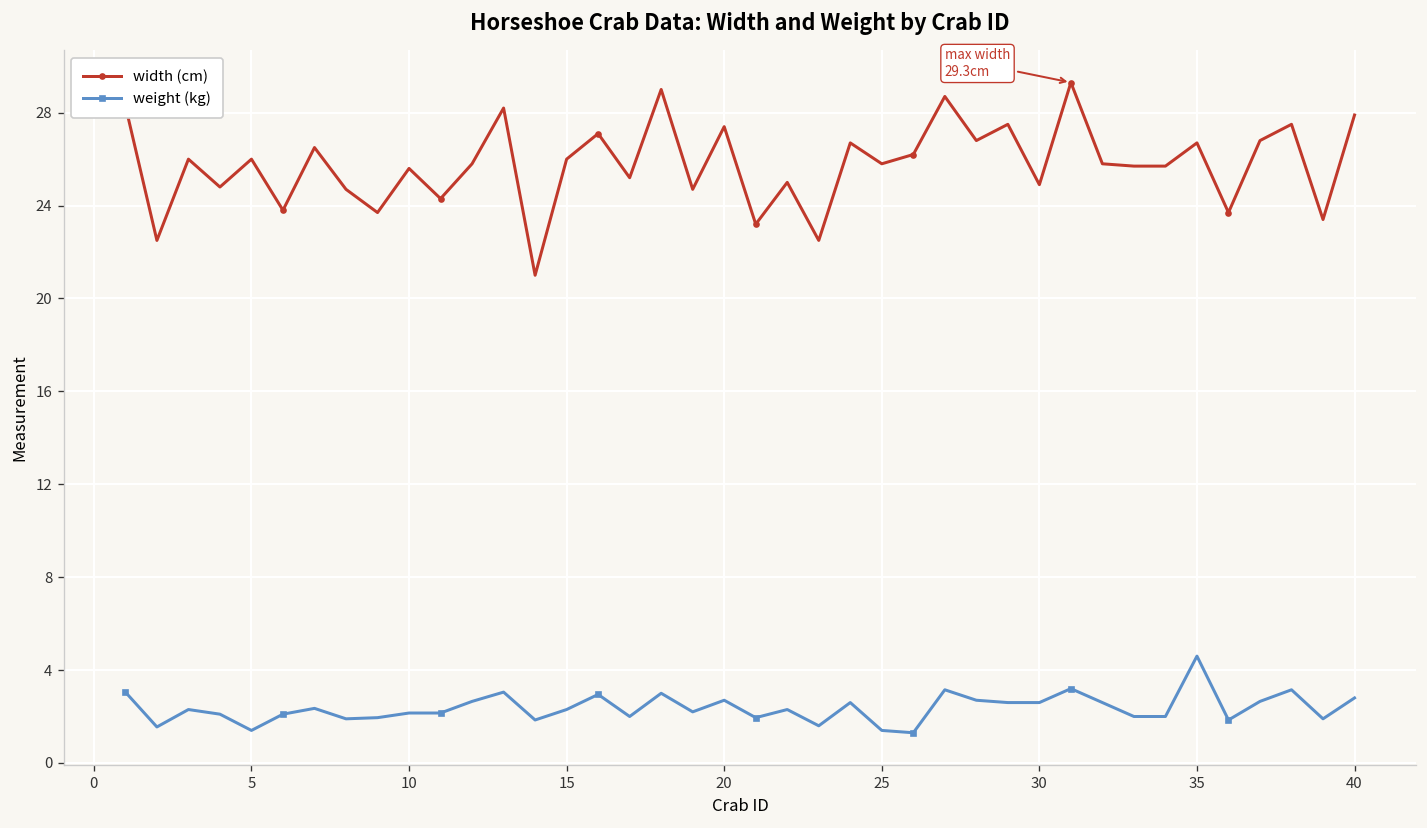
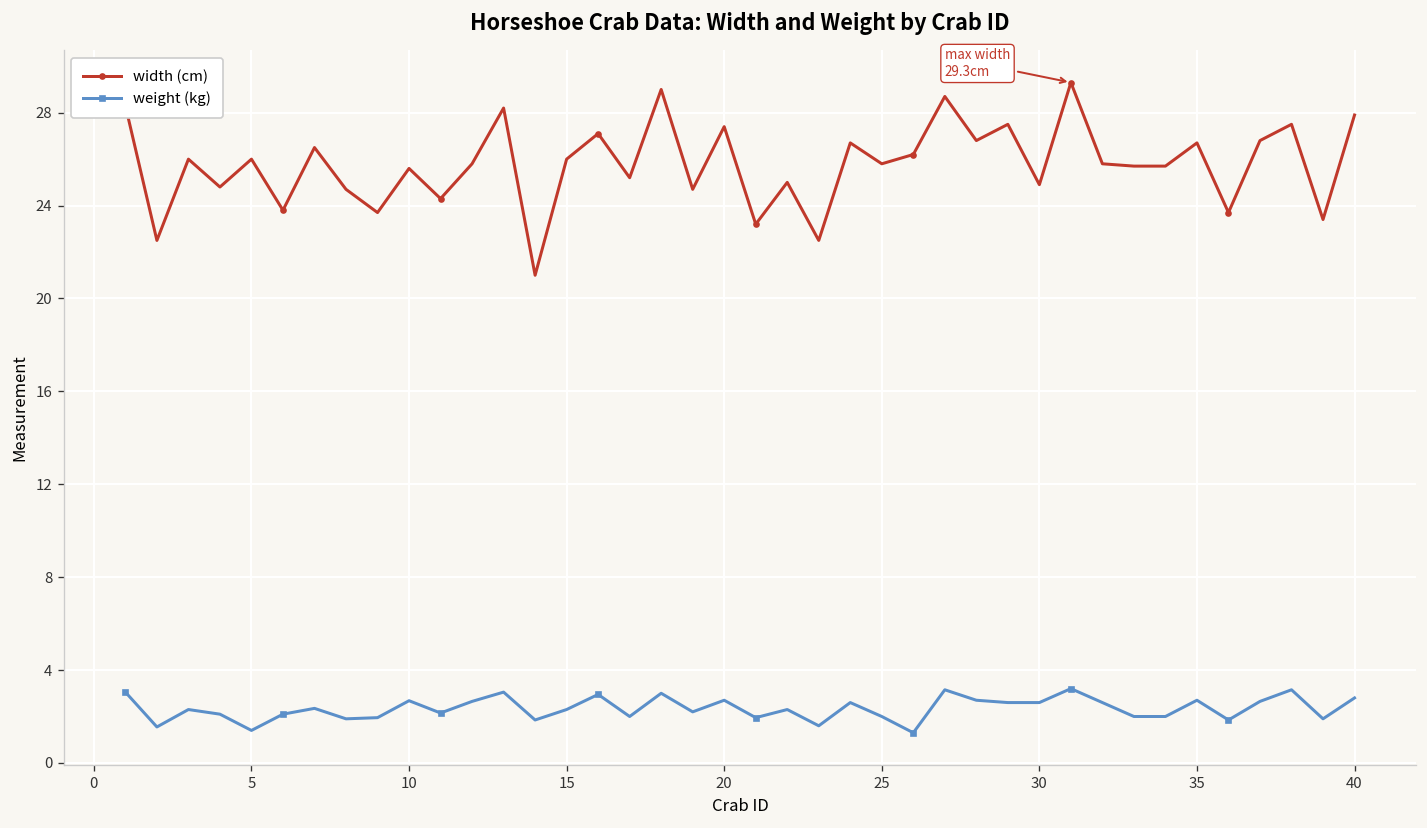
  {
    "width (cm)": {
      "5": 26.0,
      "10": 25.6,
      "15": 26.0,
      "20": 27.4,
      "25": 25.8,
      "30": 24.9,
      "35": 26.7,
      "40": 27.9
    },
    "weight (kg)": {
      "5": 1.4,
-     "10": 2.2,
+     "10": 2.7,
      "15": 2.3,
      "20": 2.7,
-     "25": 1.4,
+     "25": 2.0,
      "30": 2.6,
-     "35": 4.6,
+     "35": 2.7,
      "40": 2.8
    }
  }
